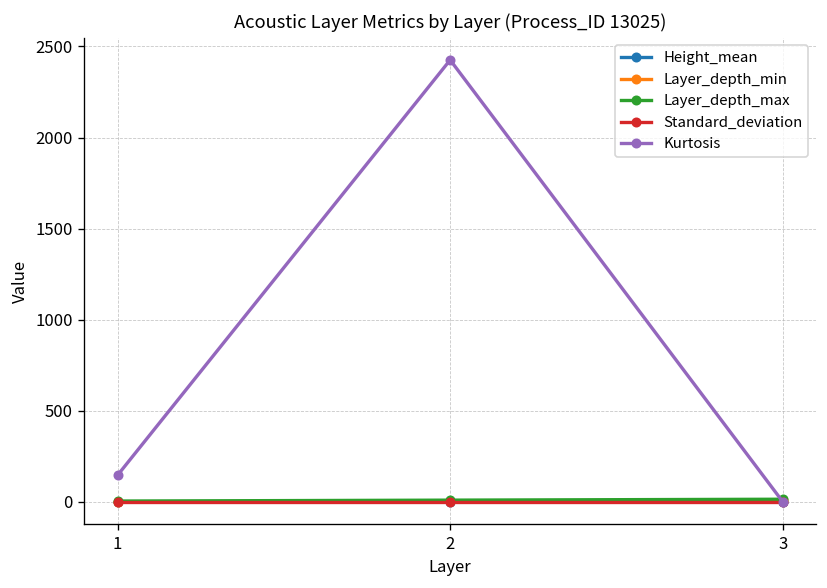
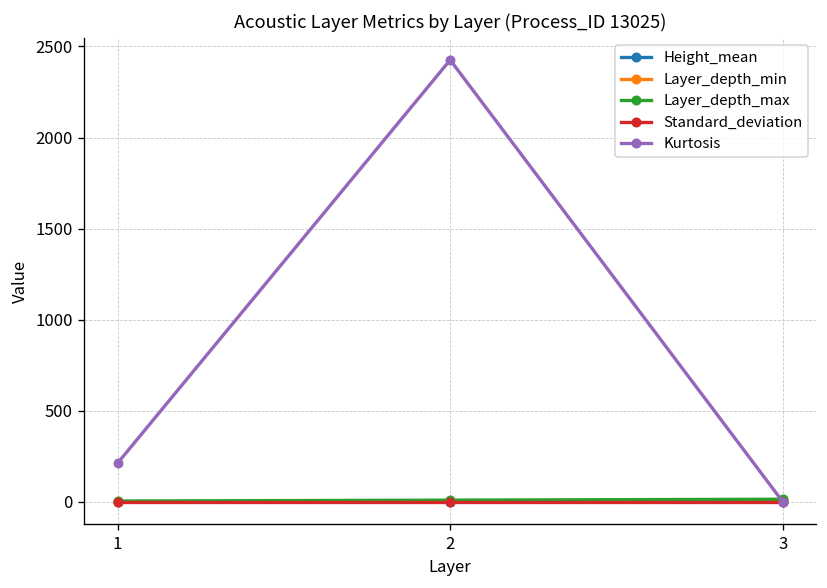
  {
    "Kurtosis": {
-     "1": 150,
+     "1": 210,
      "2": 2430
    }
  }
